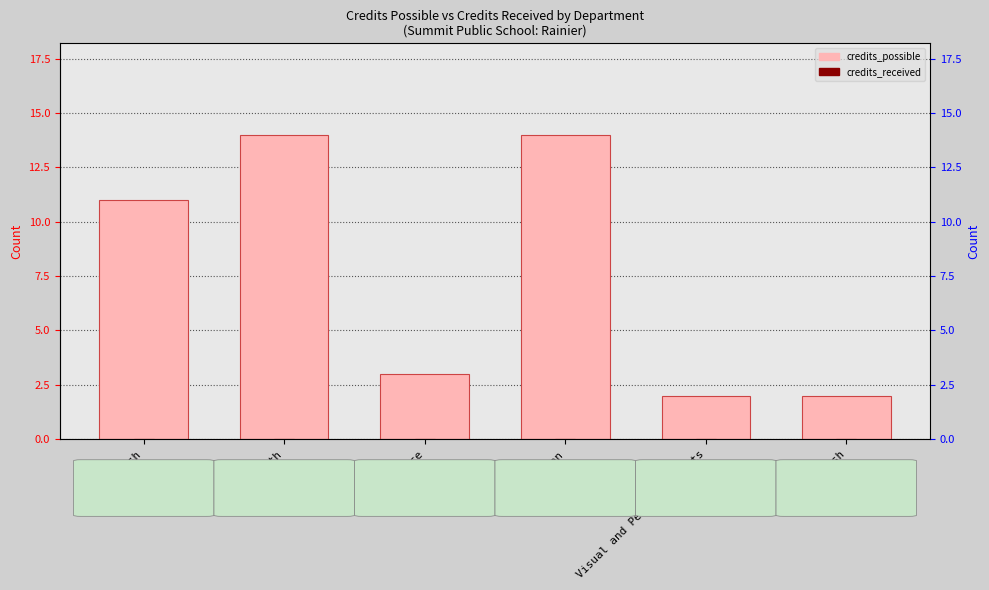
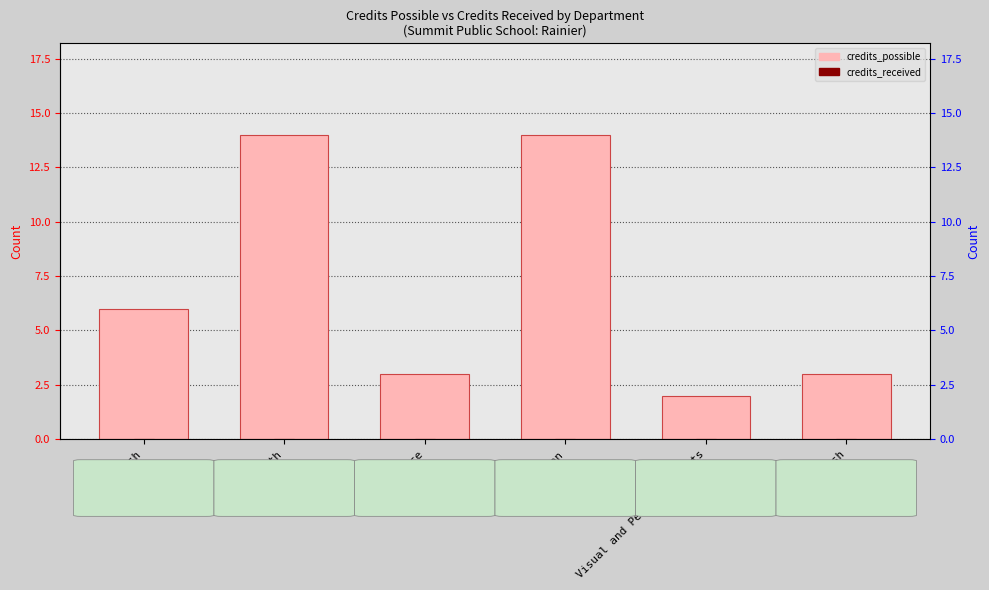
  {
    "credits_possible": {
-     "English": 11,
+     "English": 6,
      "Math": 14,
      "Science": 3,
      "Intersession": 14,
      "Visual and Performing Arts": 2,
-     "Spanish": 2
+     "Spanish": 3
    },
    "credits_received": {
      "English": 0,
      "Math": 0,
      "Science": 0,
      "Intersession": 0,
      "Visual and Performing Arts": 0,
      "Spanish": 0
    }
  }
